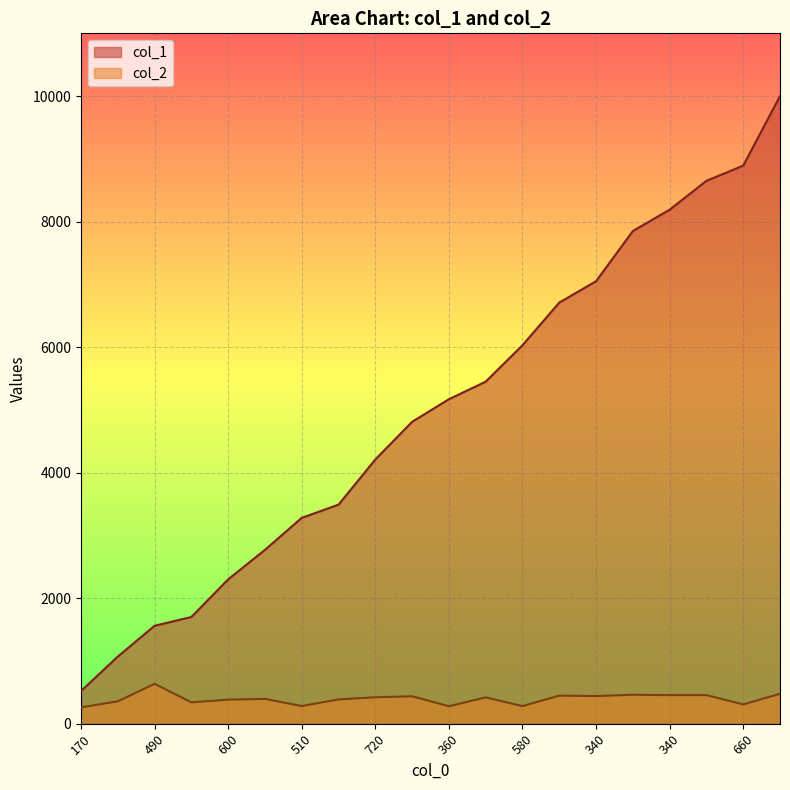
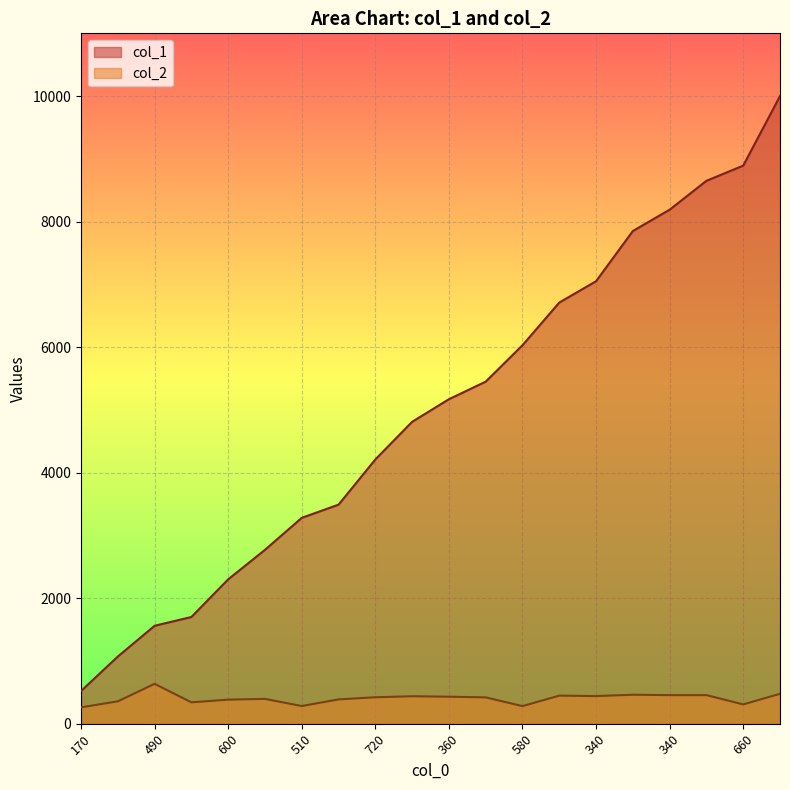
  {
    "col_1": {
      "170": 500,
      "490": 1600,
      "600": 2300,
      "510": 3300,
      "720": 4200,
      "360": 5200,
      "580": 6000,
      "660": 8900
    },
    "col_2": {
      "170": 300,
      "490": 600,
      "600": 400,
      "510": 300,
      "720": 400,
-     "360": 300,
+     "360": 400,
      "580": 300,
      "660": 300
    }
  }
